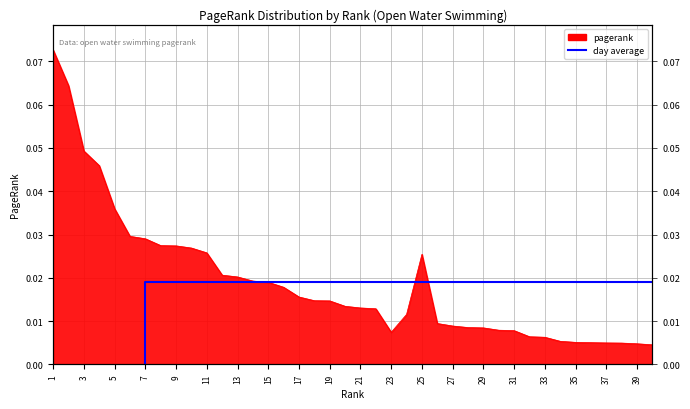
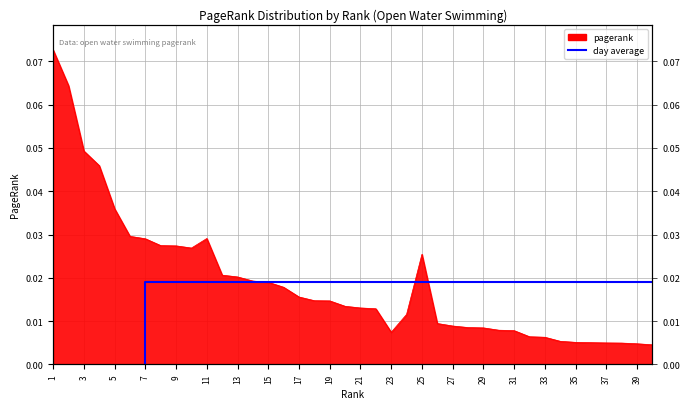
  {
    "pagerank": {
      "1": 0.073,
      "3": 0.049,
      "5": 0.036,
      "7": 0.029,
      "9": 0.027,
-     "11": 0.026,
+     "11": 0.029,
      "13": 0.020,
      "17": 0.016,
      "19": 0.015,
      "21": 0.013,
      "23": 0.007,
      "25": 0.025,
      "27": 0.009,
      "29": 0.008,
      "31": 0.008,
      "33": 0.006,
      "35": 0.005,
      "37": 0.005,
      "39": 0.005
    }
  }
